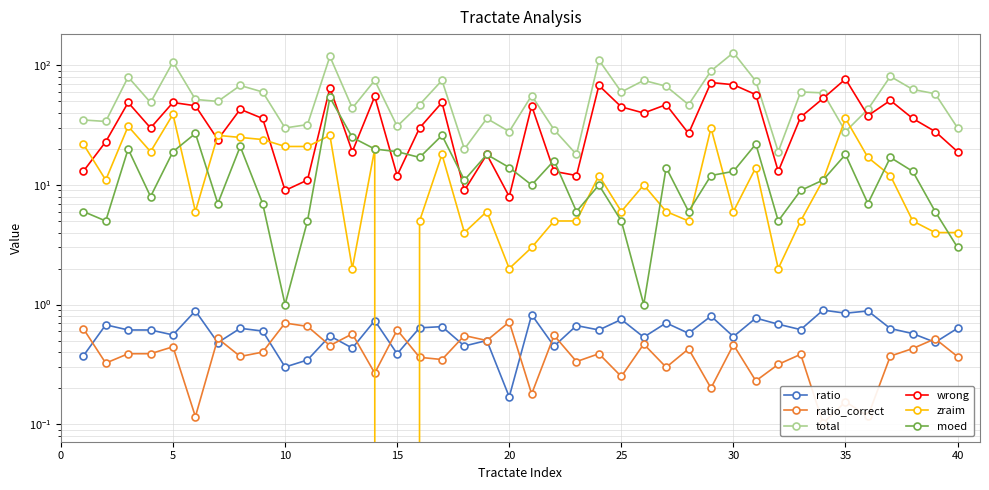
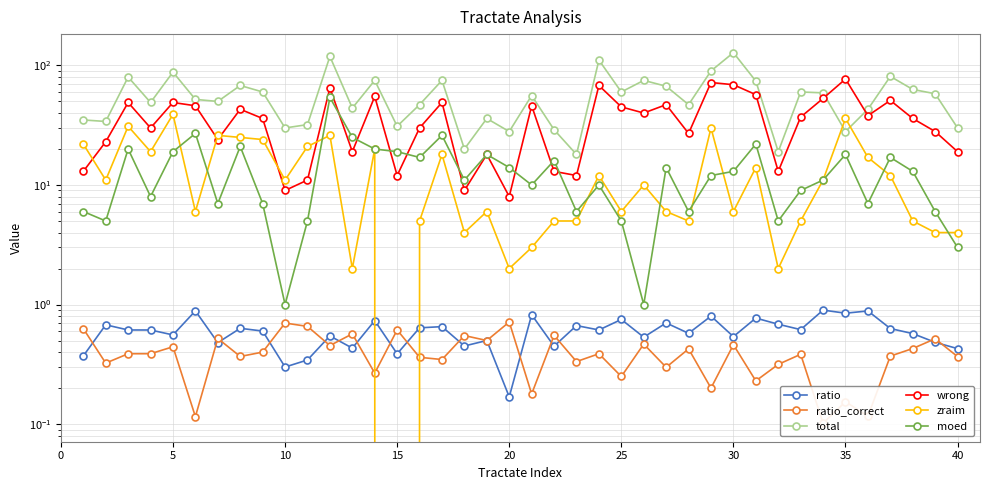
  {
    "ratio": {
      "5": 0.6,
      "10": 0.30,
      "15": 0.39,
      "20": 0.17,
      "25": 0.8,
      "30": 0.5,
      "35": 0.8,
-     "40": 0.6
+     "40": 0.43
    },
    "ratio_correct": {
      "5": 0.44,
      "10": 0.7,
      "15": 0.6,
      "20": 0.7,
      "25": 0.25,
      "30": 0.46,
      "40": 0.37
    },
    "total": {
-     "5": 110,
+     "5": 90,
      "10": 30,
      "15": 31,
      "20": 28,
      "25": 60,
      "30": 130,
      "35": 28,
      "40": 30
    },
    "wrong": {
      "5": 49,
      "10": 9,
      "15": 12,
      "20": 8,
      "25": 45,
      "30": 70,
      "35": 80,
      "40": 19
    },
    "zraim": {
      "5": 39,
-     "10": 21,
+     "10": 11,
      "20": 2,
      "25": 6,
      "30": 6,
      "35": 36,
      "40": 4
    },
    "moed": {
      "5": 19,
      "10": 1.0,
      "15": 19,
      "20": 14,
      "25": 5.0,
      "30": 13,
      "35": 18,
      "40": 3.0
    }
  }
